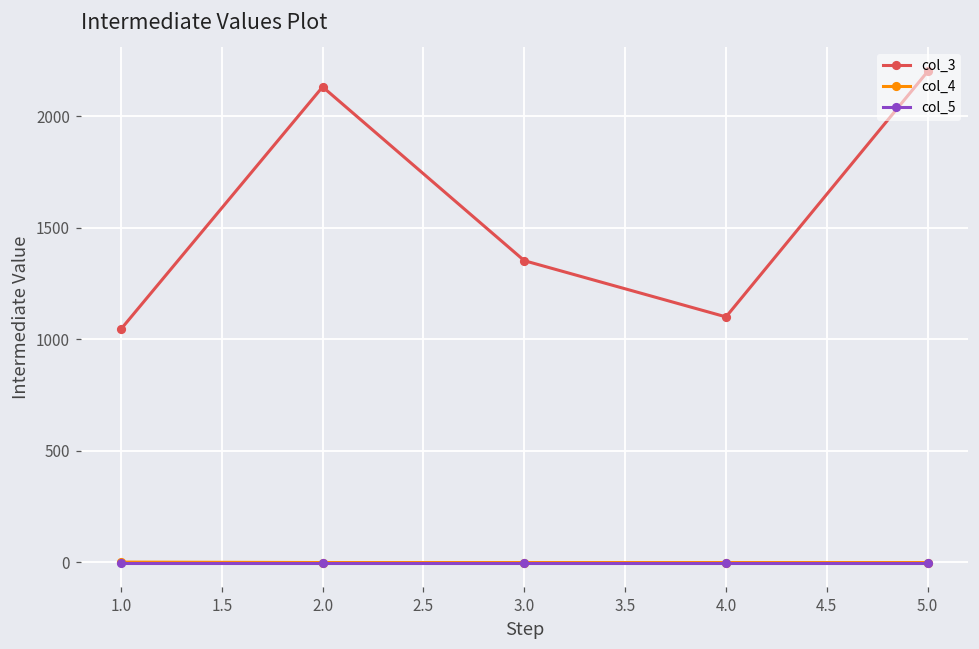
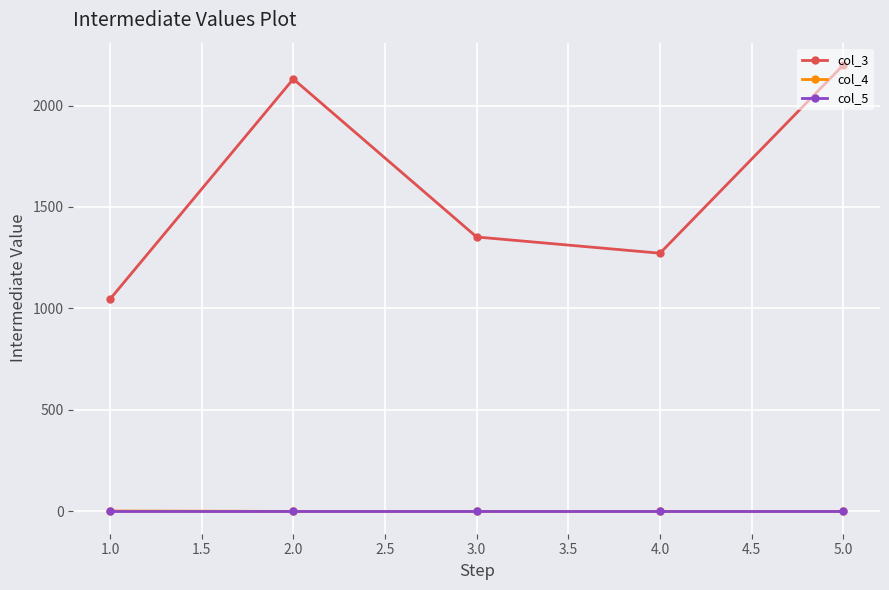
  {
    "col_3": {
      "1.0": 1050,
      "2.0": 2130,
      "3.0": 1350,
-     "4.0": 1100
+     "4.0": 1270
    },
    "col_5": {
      "1.0": 0,
      "2.0": 0,
      "3.0": 0,
      "4.0": 0,
      "5.0": 0
    }
  }
